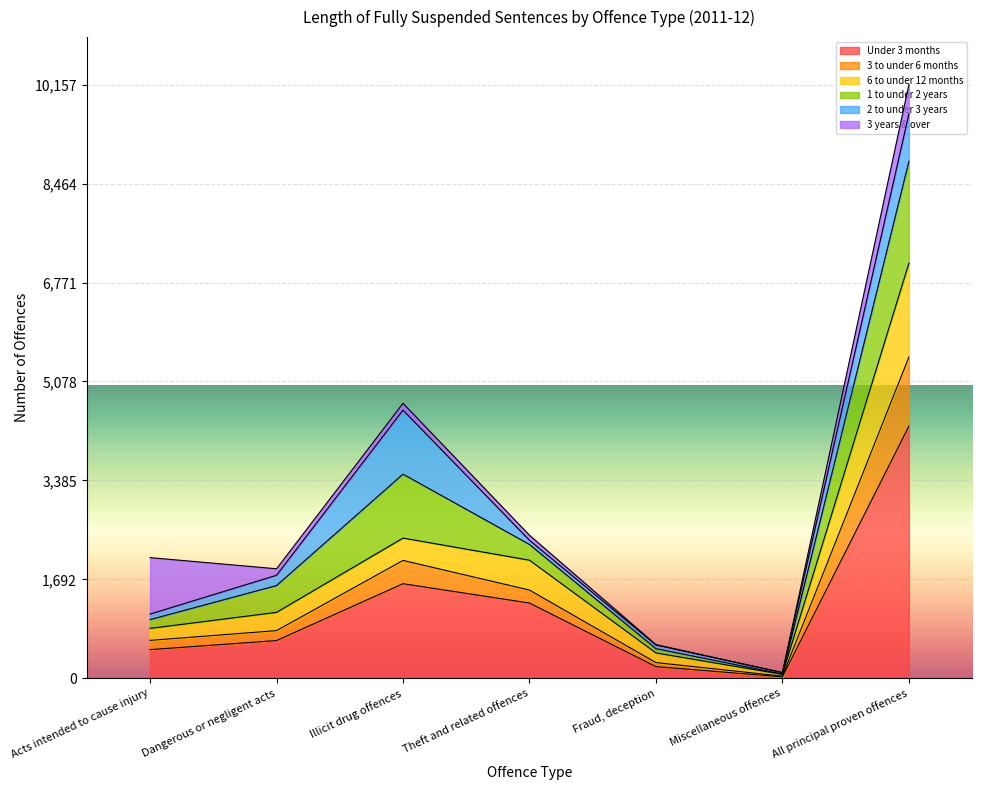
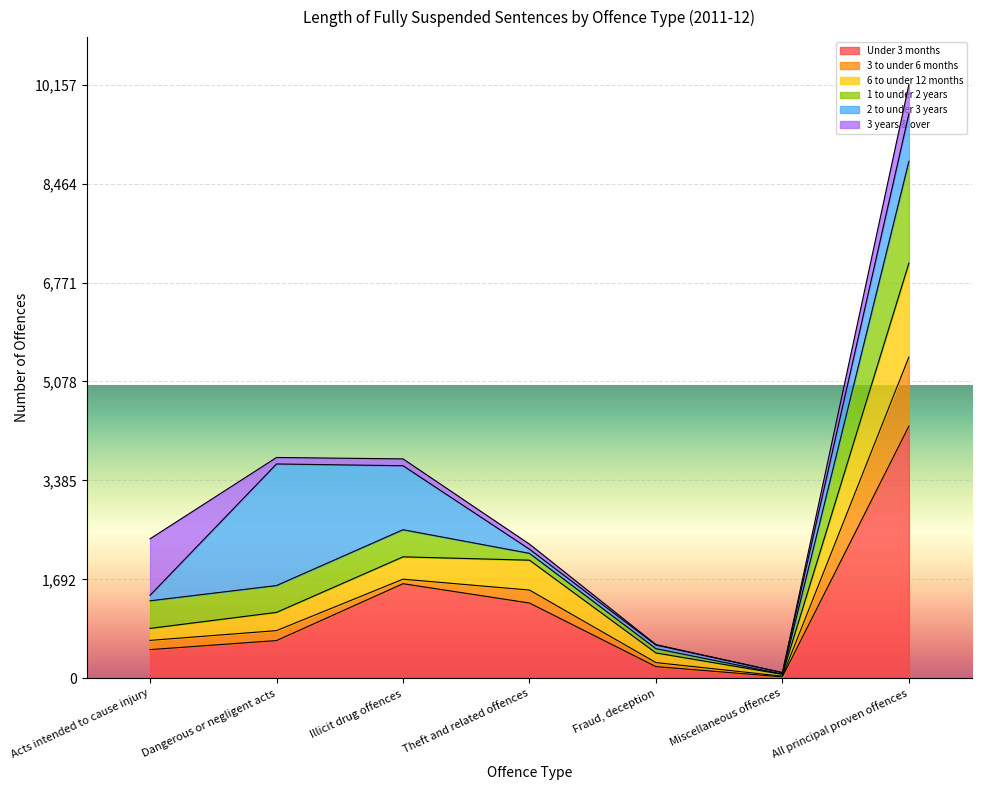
  {
    "Under 3 months": {
      "Acts intended to cause injury": "500",
      "Dangerous or negligent acts": "600",
      "Illicit drug offences": "1,600",
      "Theft and related offences": "1,300",
      "Fraud, deception": "200",
      "All principal proven offences": "4,300"
    },
    "3 to under 6 months": {
      "Acts intended to cause injury": "200",
      "Dangerous or negligent acts": "200",
-     "Illicit drug offences": "400",
+     "Illicit drug offences": "100",
      "Theft and related offences": "200",
      "Fraud, deception": "100",
      "All principal proven offences": "1,200"
    },
    "6 to under 12 months": {
      "Acts intended to cause injury": "200",
      "Dangerous or negligent acts": "300",
      "Illicit drug offences": "400",
      "Theft and related offences": "500",
      "Fraud, deception": "200",
      "All principal proven offences": "1,600"
    },
    "1 to under 2 years": {
-     "Acts intended to cause injury": "200",
+     "Acts intended to cause injury": "500",
      "Dangerous or negligent acts": "500",
-     "Illicit drug offences": "1,100",
-     "Theft and related offences": "300",
+     "Illicit drug offences": "500",
+     "Theft and related offences": "100",
      "Fraud, deception": "100",
      "All principal proven offences": "1,700"
    },
    "2 to under 3 years": {
      "Acts intended to cause injury": "100",
-     "Dangerous or negligent acts": "200",
+     "Dangerous or negligent acts": "2,100",
      "Illicit drug offences": "1,100",
      "Theft and related offences": "100"
    },
    "3 years & over": {
      "Acts intended to cause injury": "1,000",
      "Dangerous or negligent acts": "100",
      "Illicit drug offences": "100",
      "Theft and related offences": "100"
    }
  }
